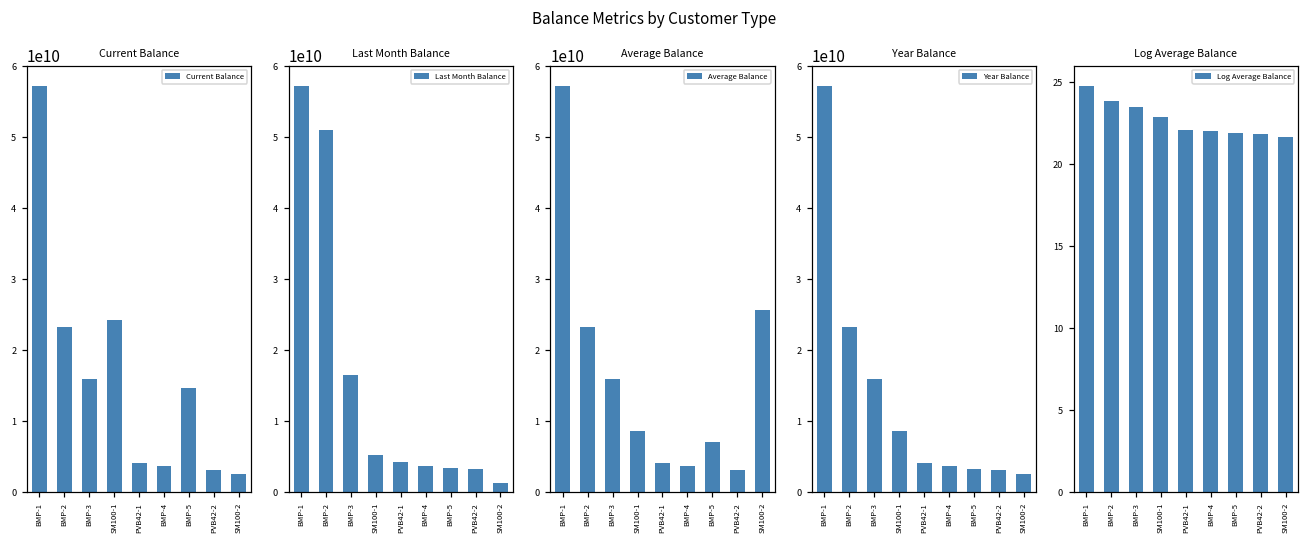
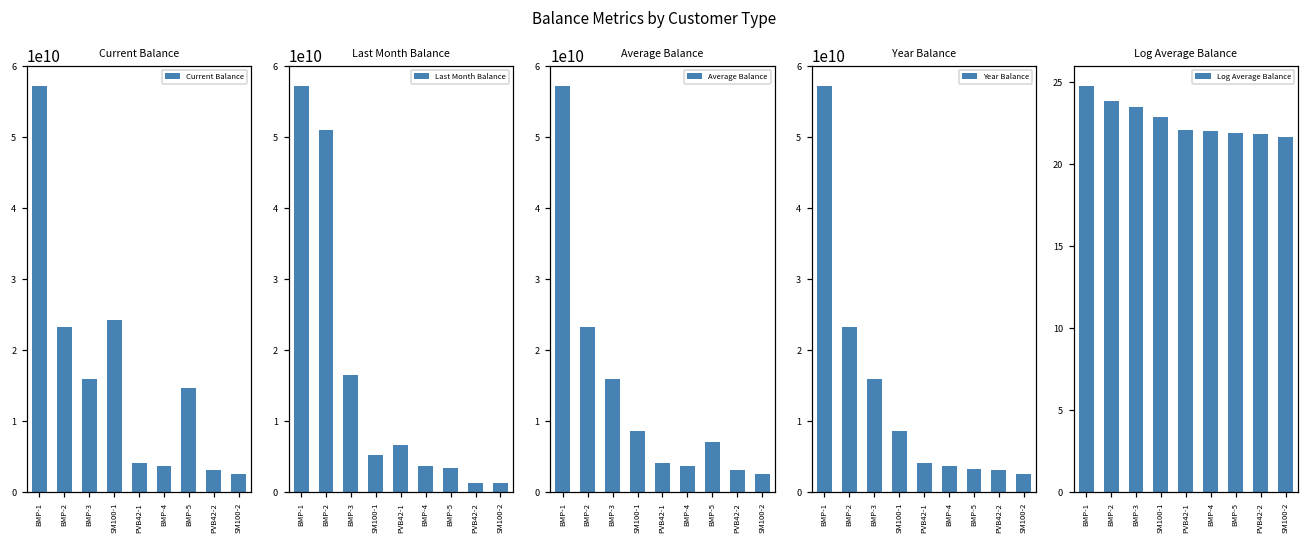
  {
    "Current Balance": {
      "BMP-1": 57000000000,
      "BMP-2": 23000000000,
      "BMP-3": 16000000000,
      "SM100-1": 24000000000,
      "PVB42-1": 4000000000,
      "BMP-4": 4000000000,
      "BMP-5": 15000000000,
      "PVB42-2": 3000000000,
      "SM100-2": 3000000000
    },
    "Last Month Balance": {
      "BMP-1": 57000000000,
      "BMP-2": 51000000000,
      "BMP-3": 17000000000,
      "SM100-1": 5000000000,
-     "PVB42-1": 4000000000,
+     "PVB42-1": 7000000000,
      "BMP-4": 4000000000,
      "BMP-5": 3000000000,
-     "PVB42-2": 3000000000,
+     "PVB42-2": 1000000000,
      "SM100-2": 1000000000
    },
    "Average Balance": {
      "BMP-1": 57000000000,
      "BMP-2": 23000000000,
      "BMP-3": 16000000000,
      "SM100-1": 9000000000,
      "PVB42-1": 4000000000,
      "BMP-4": 4000000000,
      "BMP-5": 7000000000,
      "PVB42-2": 3000000000,
-     "SM100-2": 26000000000
+     "SM100-2": 3000000000
    },
    "Year Balance": {
      "BMP-1": 57000000000,
      "BMP-2": 23000000000,
      "BMP-3": 16000000000,
      "SM100-1": 9000000000,
      "PVB42-1": 4000000000,
      "BMP-4": 4000000000,
      "BMP-5": 3000000000,
      "PVB42-2": 3000000000,
      "SM100-2": 3000000000
    },
    "Log Average Balance": {
      "BMP-1": 24.8,
      "BMP-2": 23.9,
      "BMP-3": 23.5,
      "SM100-1": 22.9,
      "PVB42-1": 22.1,
      "BMP-4": 22.0,
      "BMP-5": 21.9,
      "PVB42-2": 21.8,
      "SM100-2": 21.7
    }
  }
